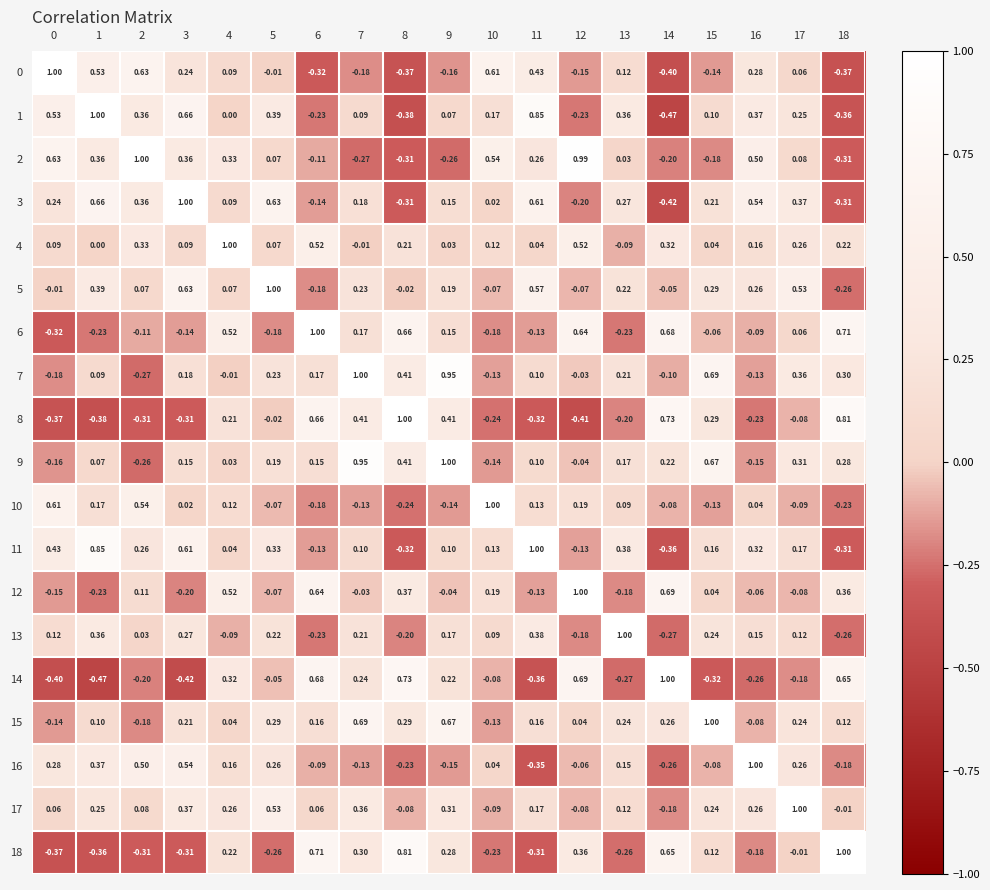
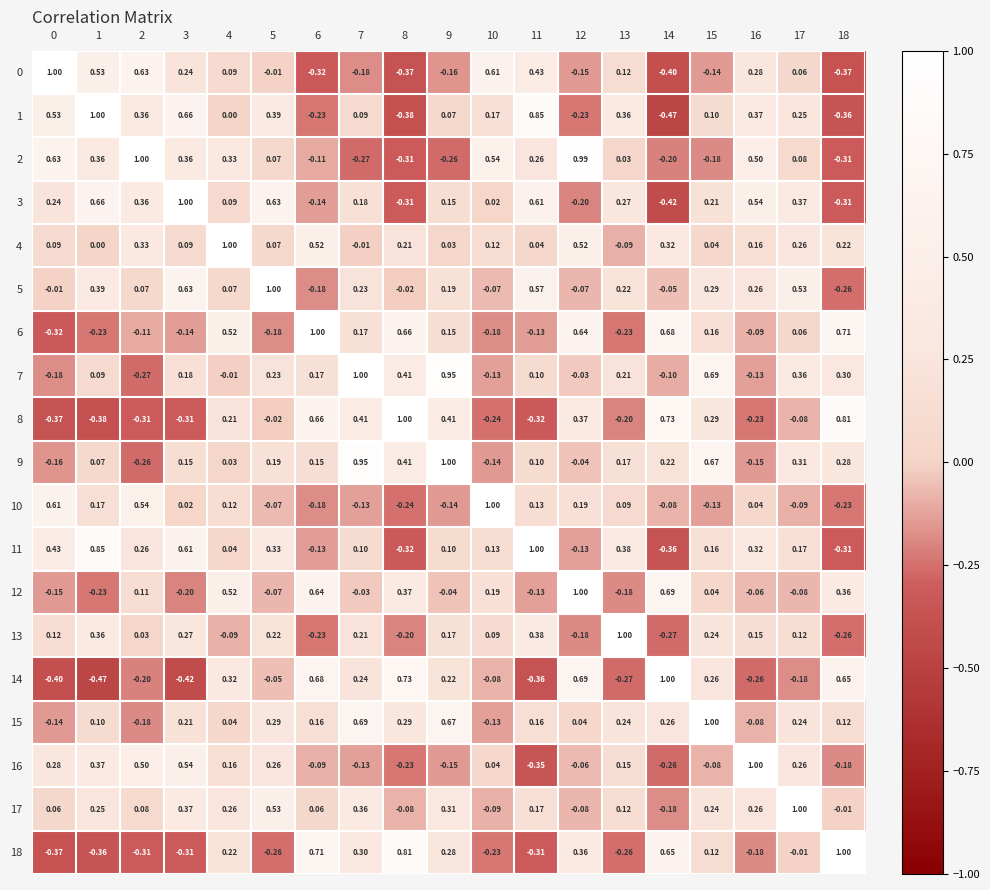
  {
    "6": {
      "0": -0.32,
      "1": -0.23,
      "2": -0.11,
      "3": -0.14,
      "4": 0.52,
      "5": -0.18,
      "6": 1.00,
      "7": 0.17,
      "8": 0.66,
      "9": 0.15,
      "10": -0.18,
      "11": -0.13,
      "12": 0.64,
      "13": -0.23,
      "14": 0.68,
-     "15": -0.06,
+     "15": 0.16,
      "16": -0.09,
      "17": 0.06,
      "18": 0.71
    },
    "8": {
      "0": -0.37,
      "1": -0.38,
      "2": -0.31,
      "3": -0.31,
      "4": 0.21,
      "5": -0.02,
      "6": 0.66,
      "7": 0.41,
      "8": 1.00,
      "9": 0.41,
      "10": -0.24,
      "11": -0.32,
-     "12": -0.41,
+     "12": 0.37,
      "13": -0.20,
      "14": 0.73,
      "15": 0.29,
      "16": -0.23,
      "17": -0.08,
      "18": 0.81
    },
    "14": {
      "0": -0.40,
      "1": -0.47,
      "2": -0.20,
      "3": -0.42,
      "4": 0.32,
      "5": -0.05,
      "6": 0.68,
      "7": 0.24,
      "8": 0.73,
      "9": 0.22,
      "10": -0.08,
      "11": -0.36,
      "12": 0.69,
      "13": -0.27,
      "14": 1.00,
-     "15": -0.32,
+     "15": 0.26,
      "16": -0.26,
      "17": -0.18,
      "18": 0.65
    }
  }
